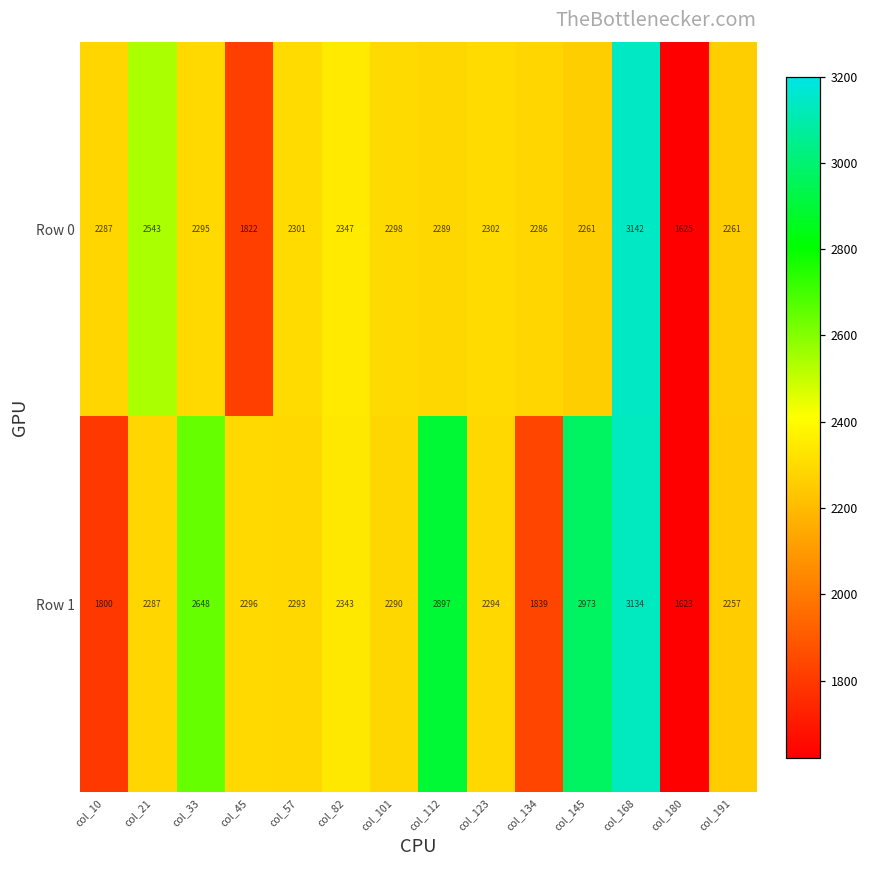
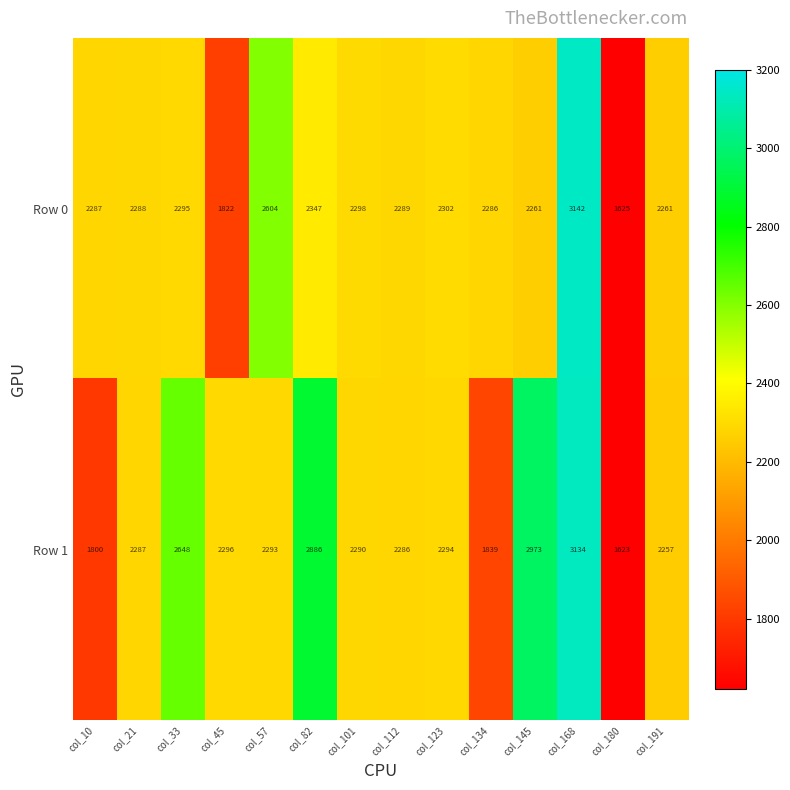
  {
    "Row 0": {
      "col_10": 2287,
-     "col_21": 2543,
+     "col_21": 2288,
      "col_33": 2295,
      "col_45": 1822,
-     "col_57": 2301,
+     "col_57": 2604,
      "col_82": 2347,
      "col_101": 2298,
      "col_112": 2289,
      "col_123": 2302,
      "col_134": 2286,
      "col_145": 2261,
      "col_168": 3142,
      "col_180": 1625,
      "col_191": 2261
    },
    "Row 1": {
      "col_10": 1800,
      "col_21": 2287,
      "col_33": 2648,
      "col_45": 2296,
      "col_57": 2293,
-     "col_82": 2343,
+     "col_82": 2886,
      "col_101": 2290,
-     "col_112": 2897,
+     "col_112": 2286,
      "col_123": 2294,
      "col_134": 1839,
      "col_145": 2973,
      "col_168": 3134,
      "col_180": 1623,
      "col_191": 2257
    }
  }
